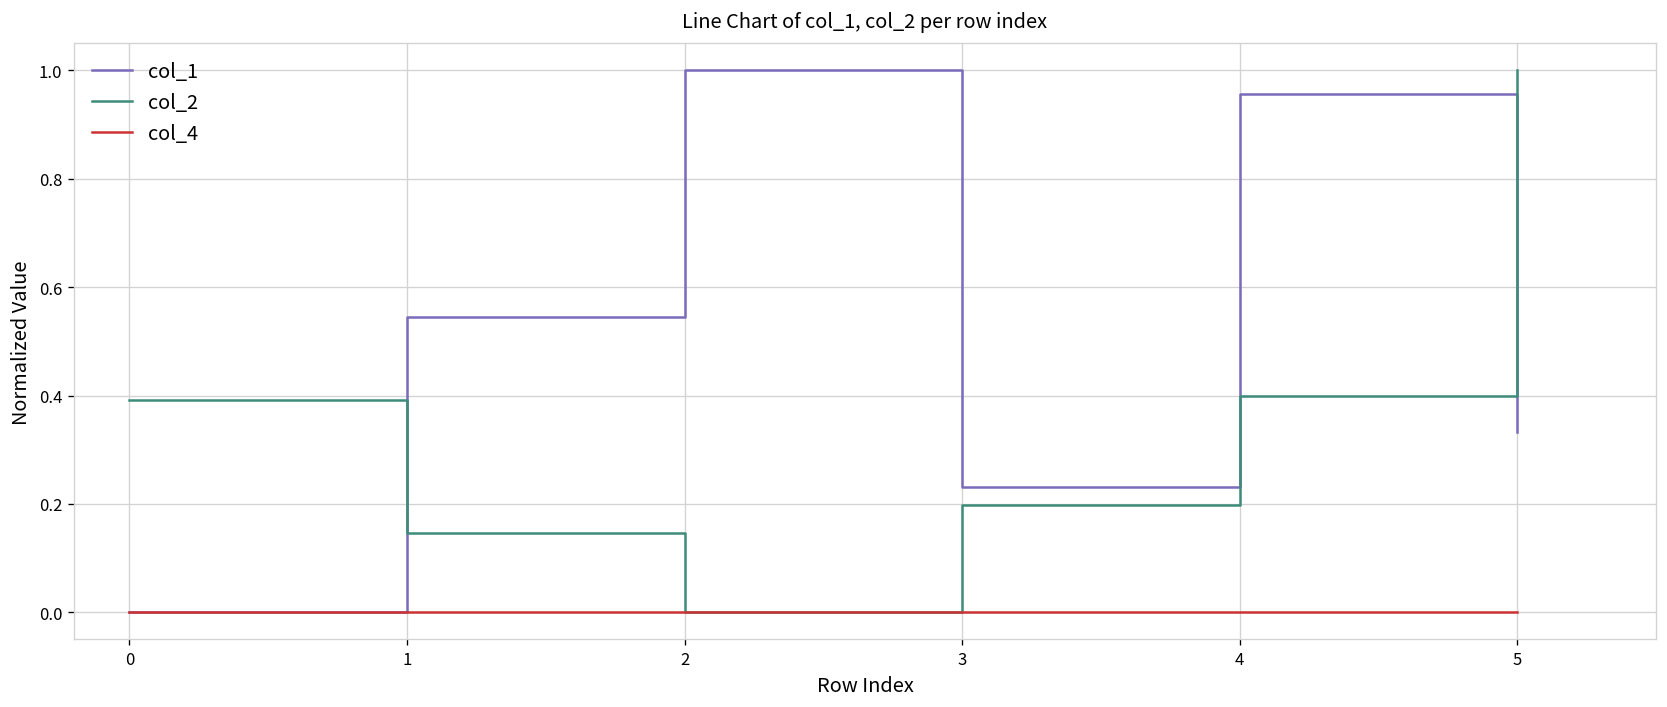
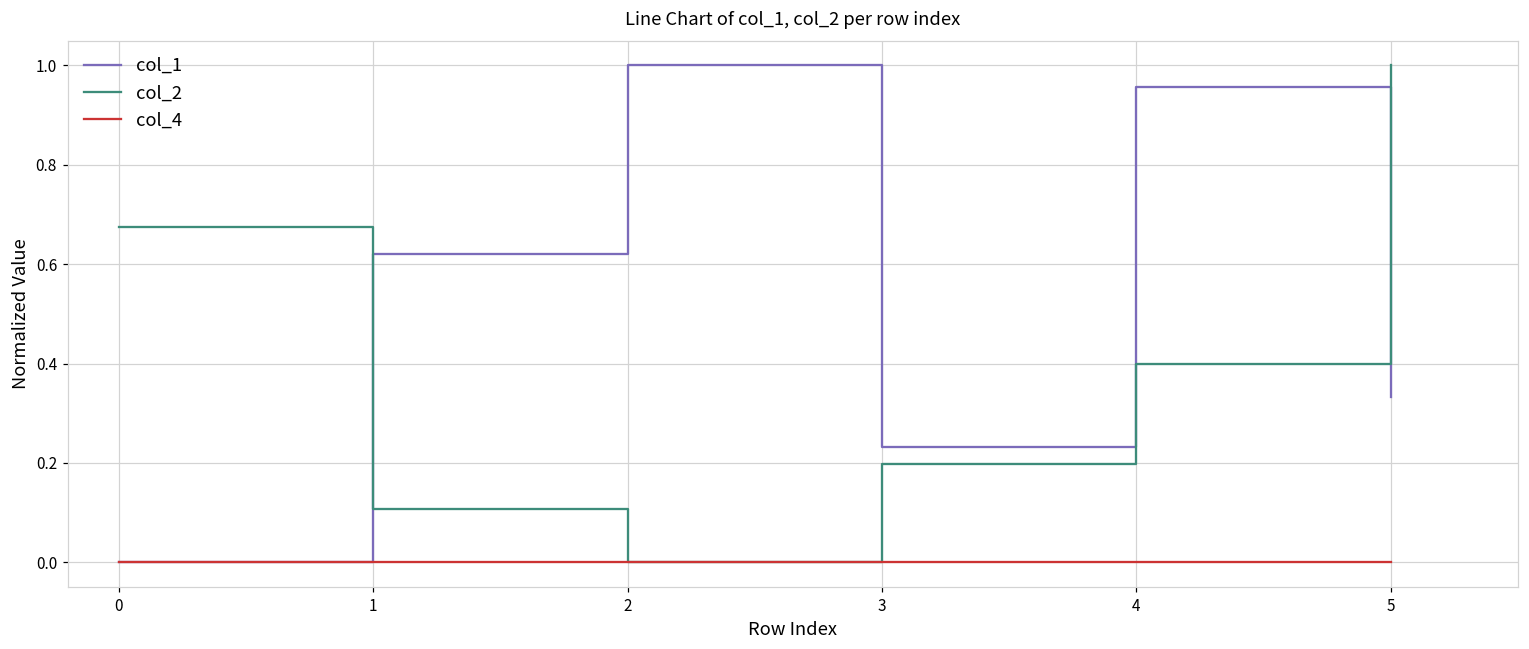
  {
    "col_1": {
-     "1": 0.55,
+     "1": 0.62,
      "2": 1.00,
      "3": 0.23,
      "4": 0.96,
      "5": 0.33
    },
    "col_2": {
-     "0": 0.39,
-     "1": 0.15,
+     "0": 0.68,
+     "1": 0.11,
      "3": 0.20,
      "4": 0.40,
      "5": 1.00
    },
    "col_4": {
      "1": 0.00,
      "3": 0.00,
      "4": 0.00,
      "5": 0.00
    }
  }
